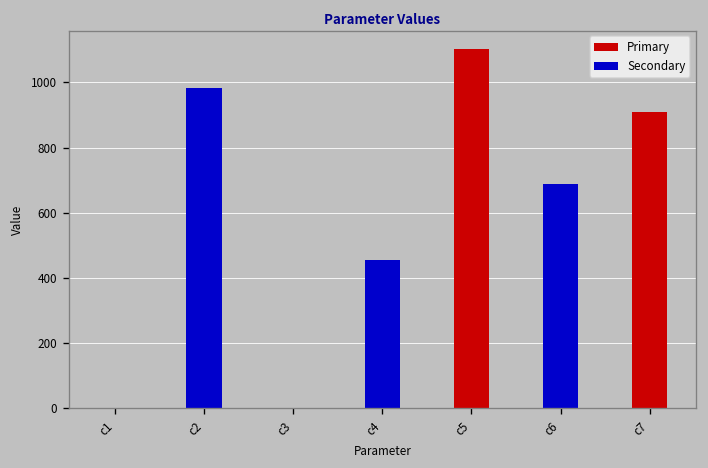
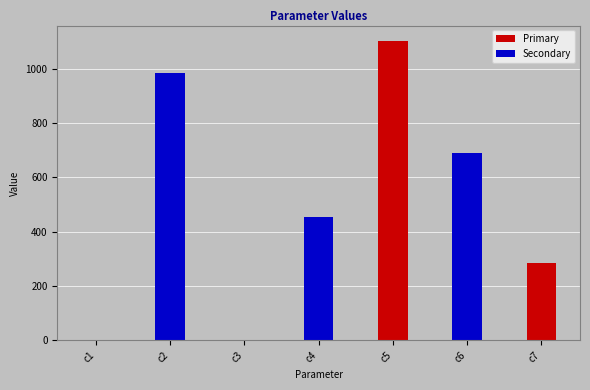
  {
    "Primary": {
      "c5": 1100,
-     "c7": 910
+     "c7": 280
    },
    "Secondary": {
      "c2": 980,
      "c4": 450,
      "c6": 690
    }
  }
